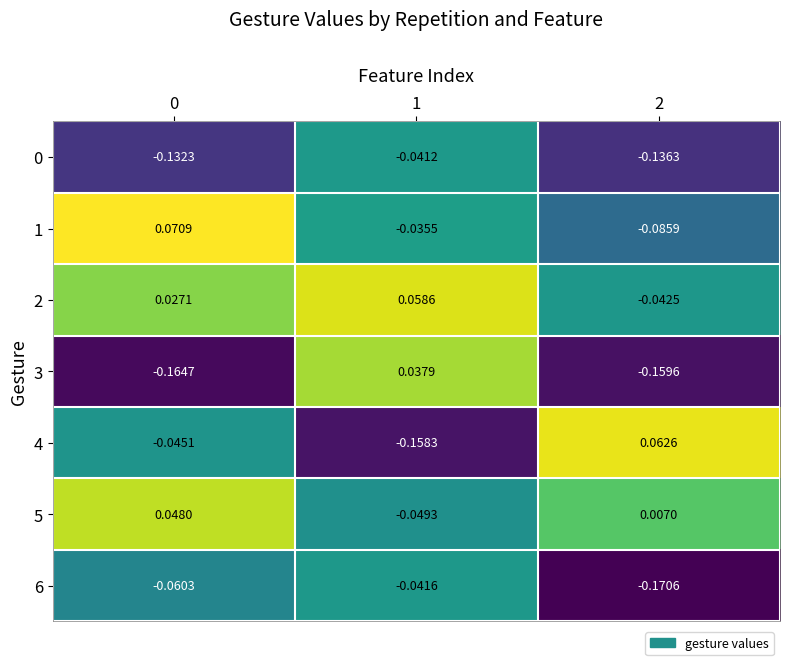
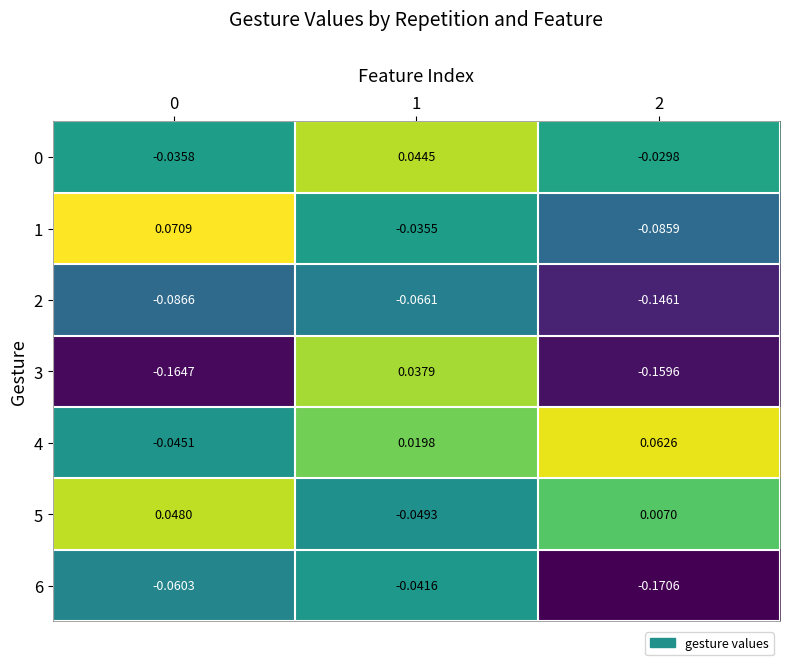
  {
    "0": {
-     "0": -0.1323,
-     "1": -0.0412,
-     "2": -0.1363
+     "0": -0.0358,
+     "1": 0.0445,
+     "2": -0.0298
    },
    "1": {
      "0": 0.0709,
      "1": -0.0355,
      "2": -0.0859
    },
    "2": {
-     "0": 0.0271,
-     "1": 0.0586,
-     "2": -0.0425
+     "0": -0.0866,
+     "1": -0.0661,
+     "2": -0.1461
    },
    "3": {
      "0": -0.1647,
      "1": 0.0379,
      "2": -0.1596
    },
    "4": {
      "0": -0.0451,
-     "1": -0.1583,
+     "1": 0.0198,
      "2": 0.0626
    },
    "5": {
      "0": 0.0480,
      "1": -0.0493,
      "2": 0.0070
    },
    "6": {
      "0": -0.0603,
      "1": -0.0416,
      "2": -0.1706
    }
  }
